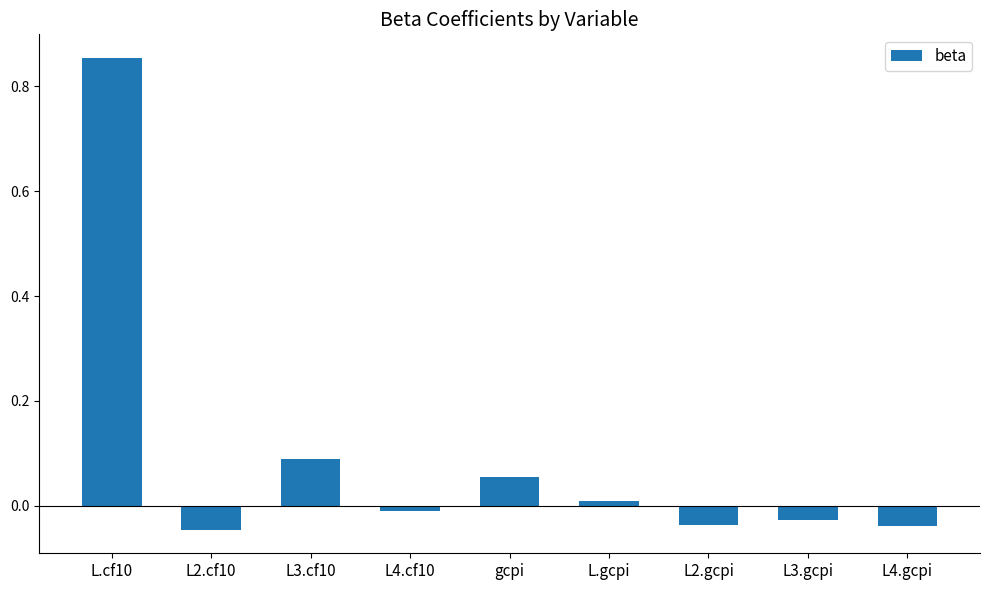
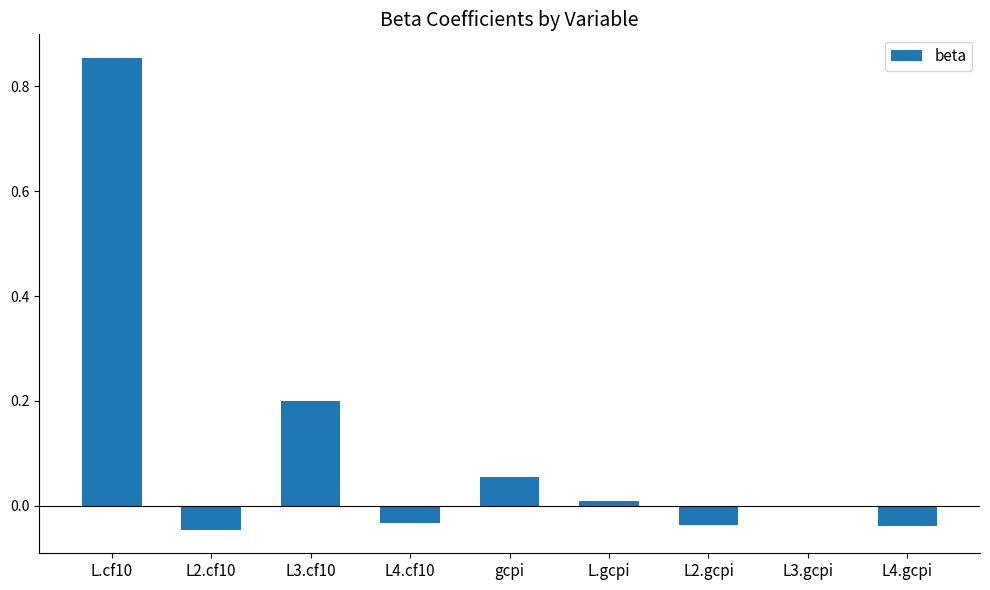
  {
    "L.cf10": 0.85,
    "L2.cf10": -0.05,
-   "L3.cf10": 0.09,
-   "L4.cf10": -0.01,
+   "L3.cf10": 0.20,
+   "L4.cf10": -0.03,
    "gcpi": 0.05,
    "L.gcpi": 0.01,
    "L2.gcpi": -0.04,
-   "L3.gcpi": -0.03,
+   "L3.gcpi": 0.00,
    "L4.gcpi": -0.04
  }
